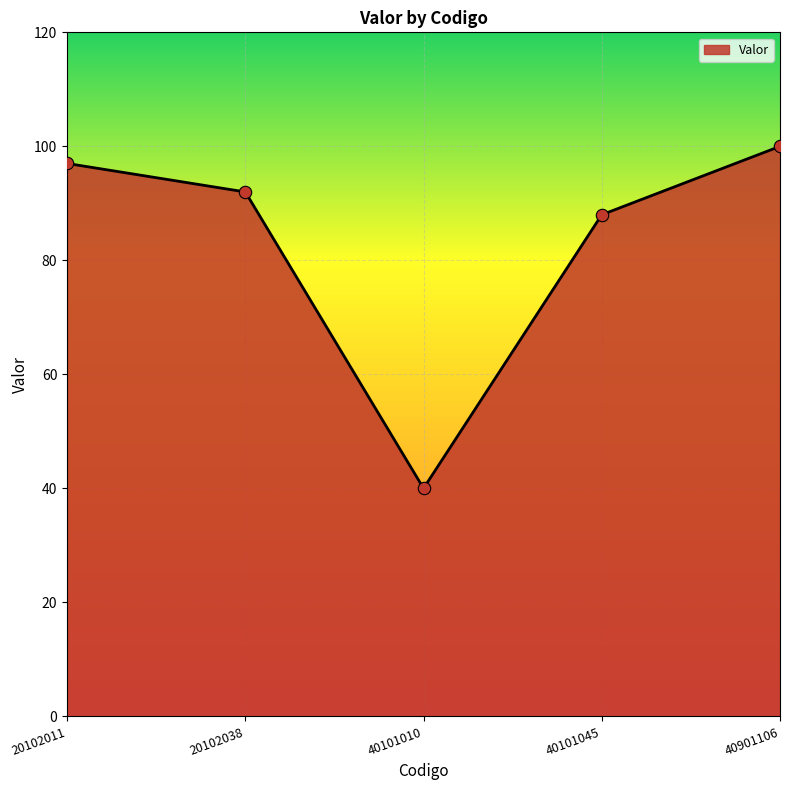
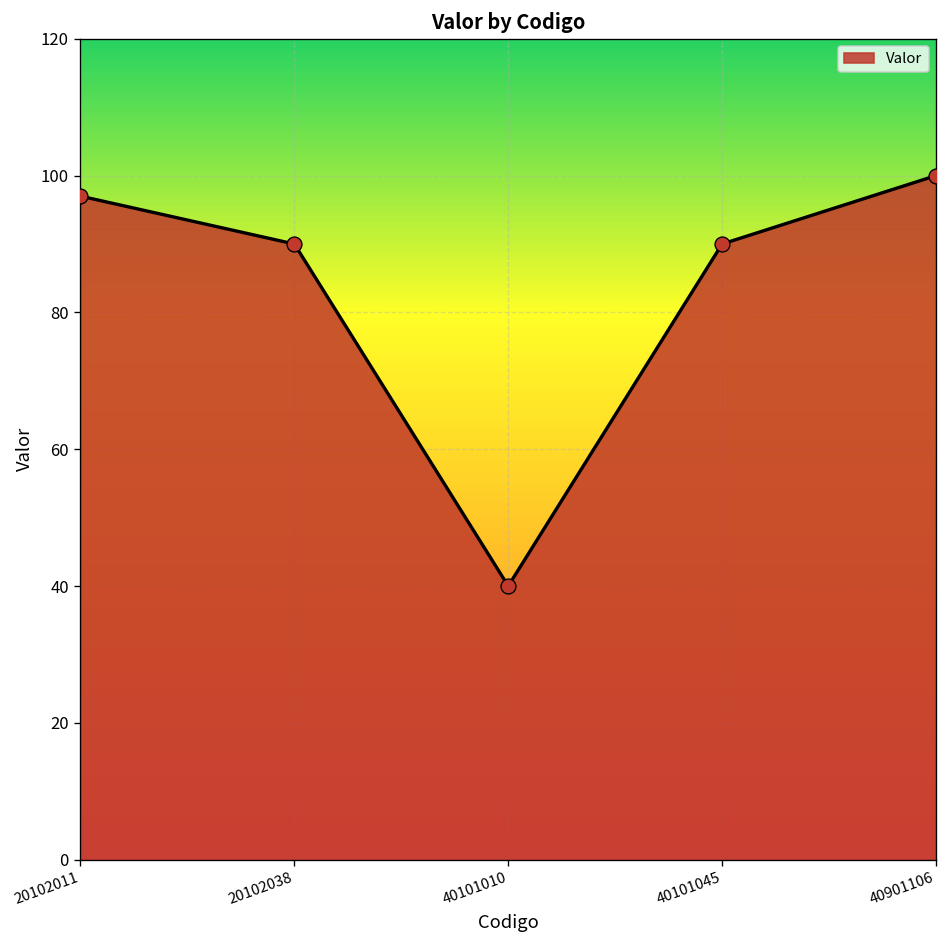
  {
    "20102011": 97,
-   "20102038": 92,
+   "20102038": 90,
    "40101010": 40,
-   "40101045": 88,
+   "40101045": 90,
    "40901106": 100
  }
